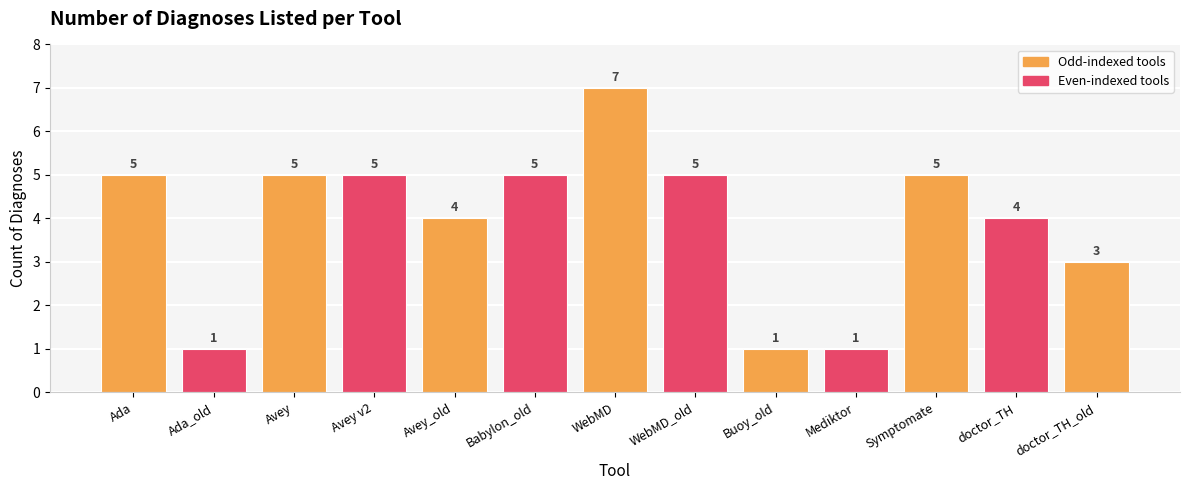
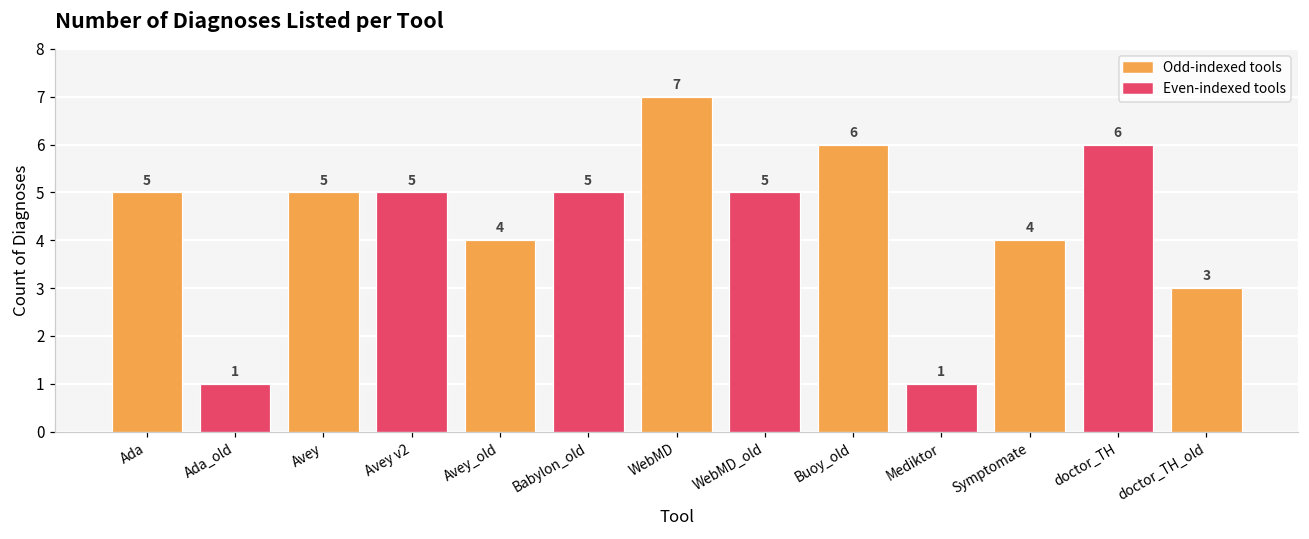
  {
    "Ada": 5,
    "Ada_old": 1,
    "Avey": 5,
    "Avey v2": 5,
    "Avey_old": 4,
    "Babylon_old": 5,
    "WebMD": 7,
    "WebMD_old": 5,
-   "Buoy_old": 1,
+   "Buoy_old": 6,
    "Mediktor": 1,
-   "Symptomate": 5,
-   "doctor_TH": 4,
+   "Symptomate": 4,
+   "doctor_TH": 6,
    "doctor_TH_old": 3
  }
